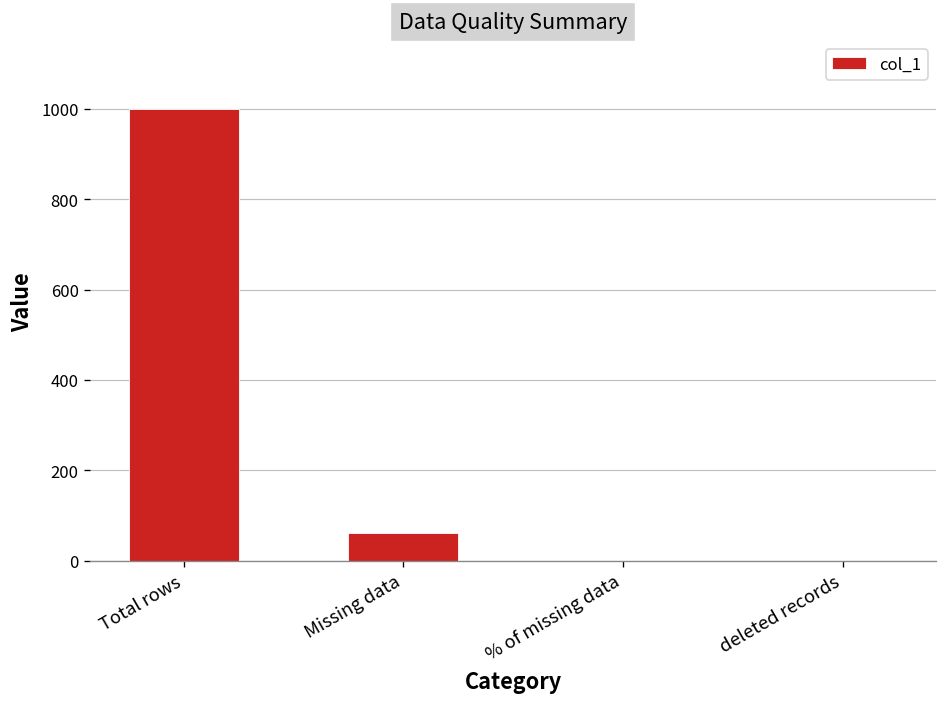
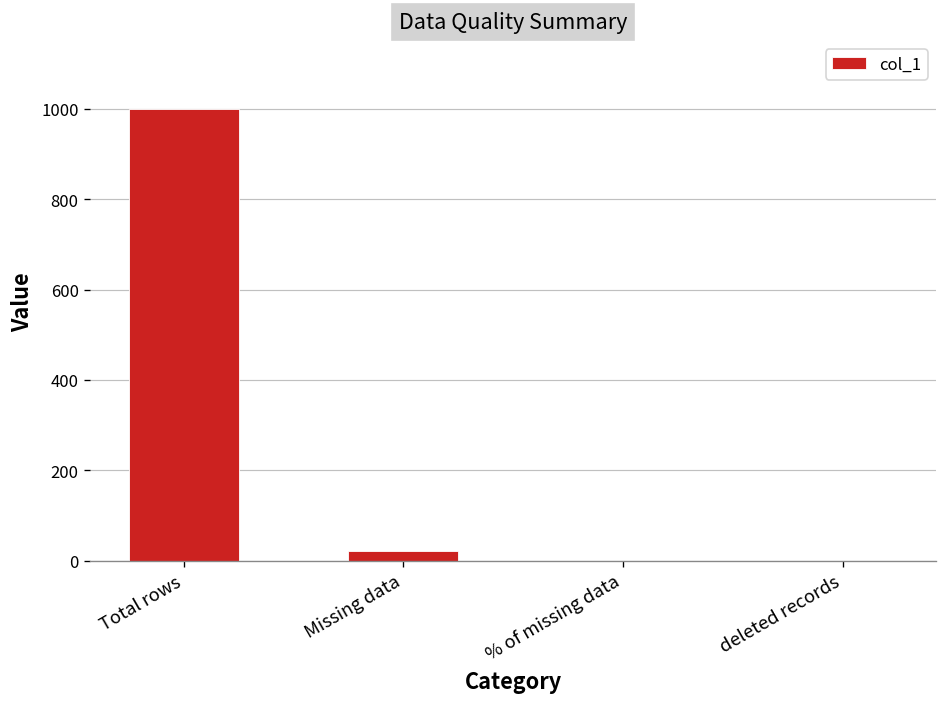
  {
    "Total rows": 1000,
-   "Missing data": 60,
+   "Missing data": 20,
    "deleted records": 0
  }
